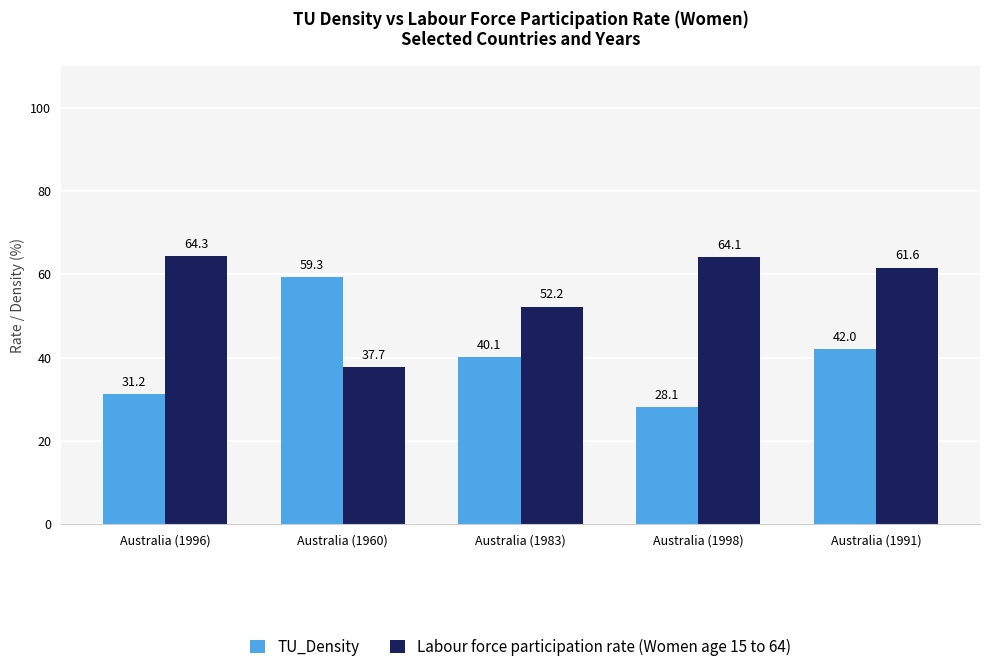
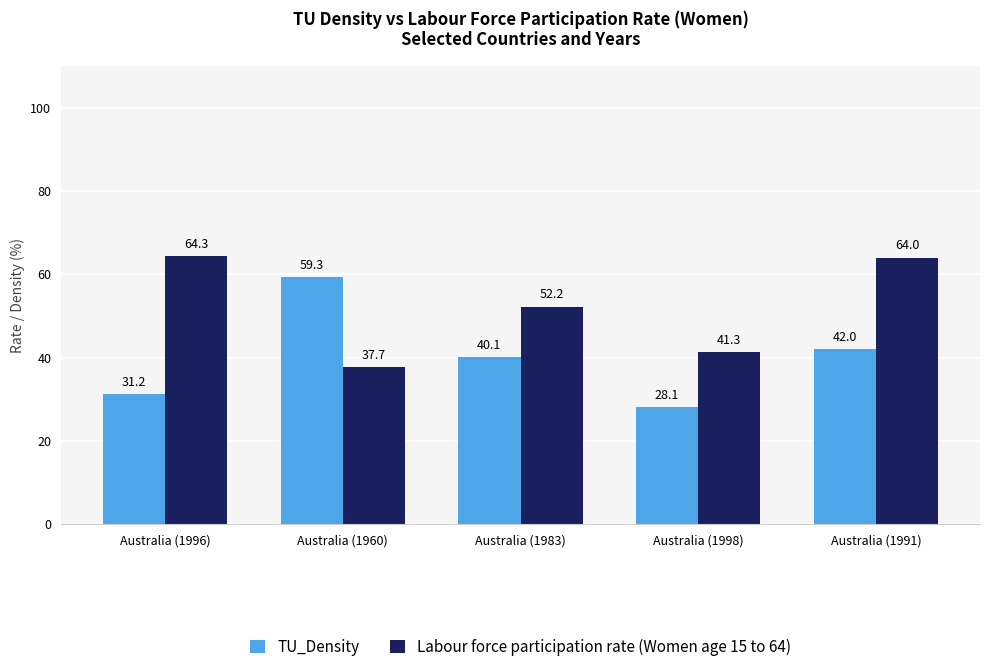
  {
    "TU_Density": {
      "Australia (1996)": 31.2,
      "Australia (1960)": 59.3,
      "Australia (1983)": 40.1,
      "Australia (1998)": 28.1,
      "Australia (1991)": 42.0
    },
    "Labour force participation rate (Women age 15 to 64)": {
      "Australia (1996)": 64.3,
      "Australia (1960)": 37.7,
      "Australia (1983)": 52.2,
-     "Australia (1998)": 64.1,
-     "Australia (1991)": 61.6
+     "Australia (1998)": 41.3,
+     "Australia (1991)": 64.0
    }
  }
